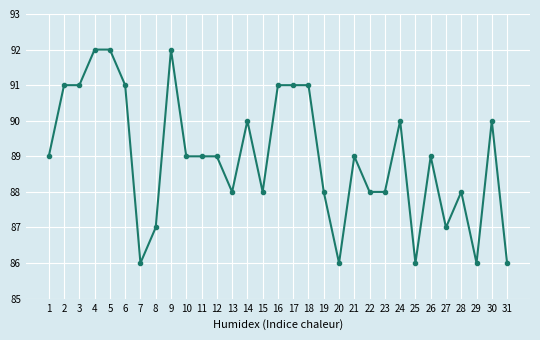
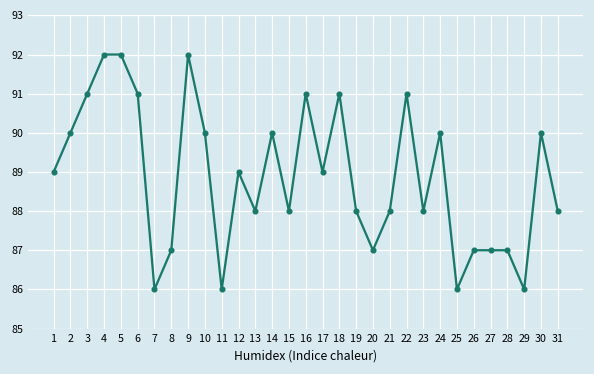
  {
    "1": 89,
-   "2": 91,
+   "2": 90,
    "3": 91,
    "4": 92,
    "5": 92,
    "6": 91,
    "7": 86,
    "8": 87,
    "9": 92,
-   "10": 89,
-   "11": 89,
+   "10": 90,
+   "11": 86,
    "12": 89,
    "13": 88,
    "14": 90,
    "15": 88,
    "16": 91,
-   "17": 91,
+   "17": 89,
    "18": 91,
    "19": 88,
-   "20": 86,
-   "21": 89,
-   "22": 88,
+   "20": 87,
+   "21": 88,
+   "22": 91,
    "23": 88,
    "24": 90,
    "25": 86,
-   "26": 89,
+   "26": 87,
    "27": 87,
-   "28": 88,
+   "28": 87,
    "29": 86,
    "30": 90,
-   "31": 86
+   "31": 88
  }
